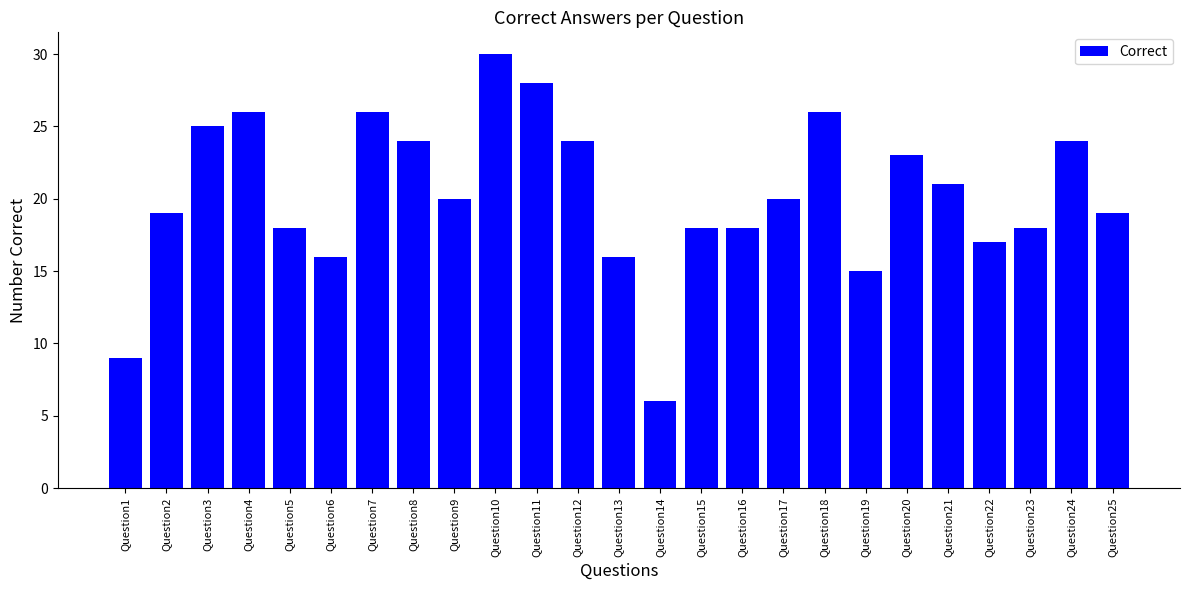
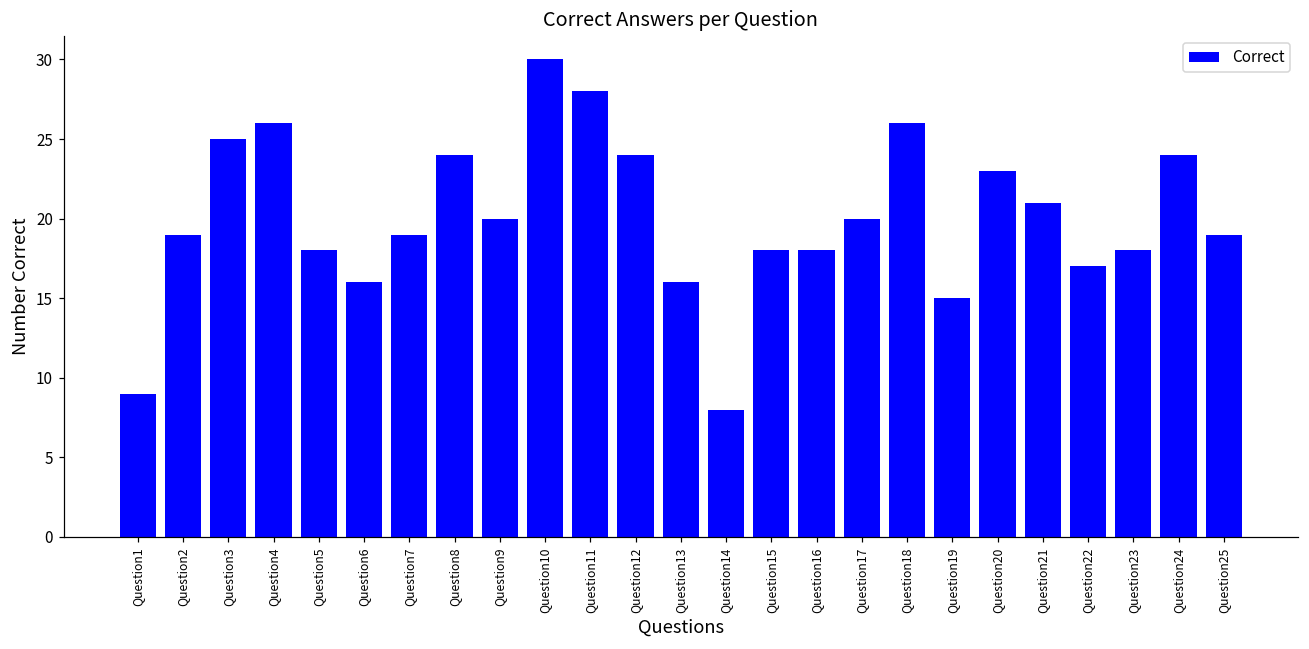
  {
    "Question1": 9,
    "Question2": 19,
    "Question3": 25,
    "Question4": 26,
    "Question5": 18,
    "Question6": 16,
-   "Question7": 26,
+   "Question7": 19,
    "Question8": 24,
    "Question9": 20,
    "Question10": 30,
    "Question11": 28,
    "Question12": 24,
    "Question13": 16,
-   "Question14": 6,
+   "Question14": 8,
    "Question15": 18,
    "Question16": 18,
    "Question17": 20,
    "Question18": 26,
    "Question19": 15,
    "Question20": 23,
    "Question21": 21,
    "Question22": 17,
    "Question23": 18,
    "Question24": 24,
    "Question25": 19
  }
